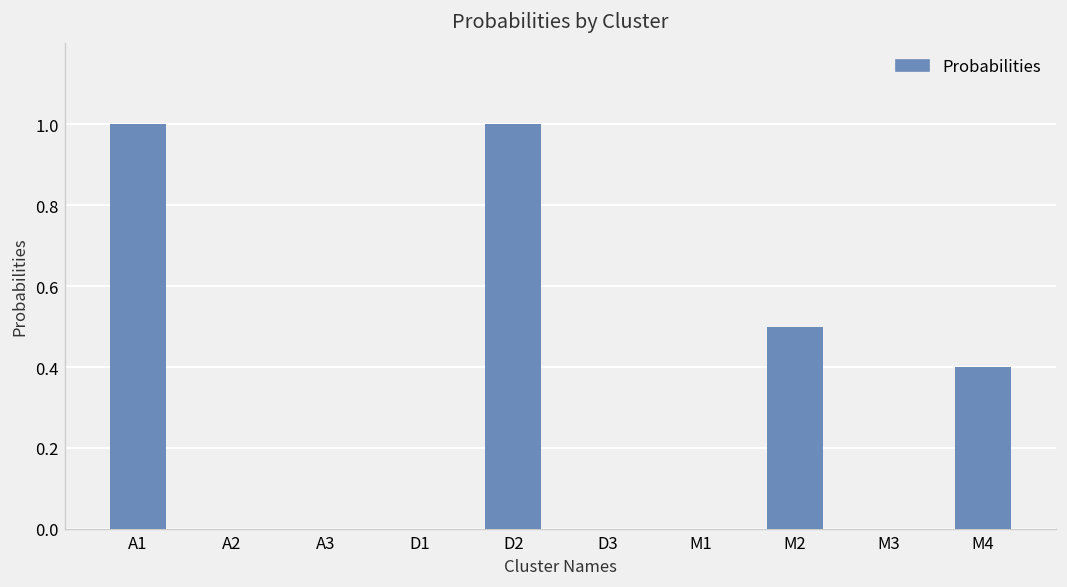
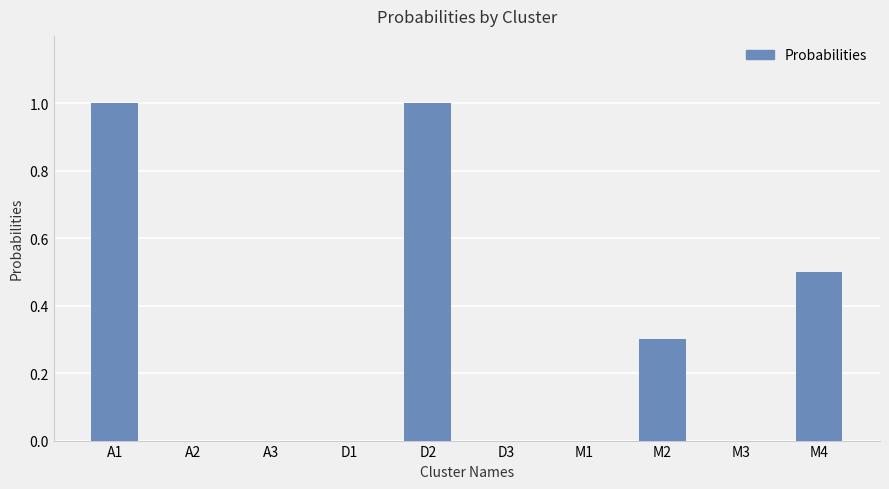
  {
    "A1": 1.0,
    "A2": 0.0,
    "A3": 0.0,
    "D1": 0.0,
    "D2": 1.0,
    "D3": 0.0,
    "M1": 0.0,
-   "M2": 0.5,
+   "M2": 0.3,
    "M3": 0.0,
-   "M4": 0.4
+   "M4": 0.5
  }
